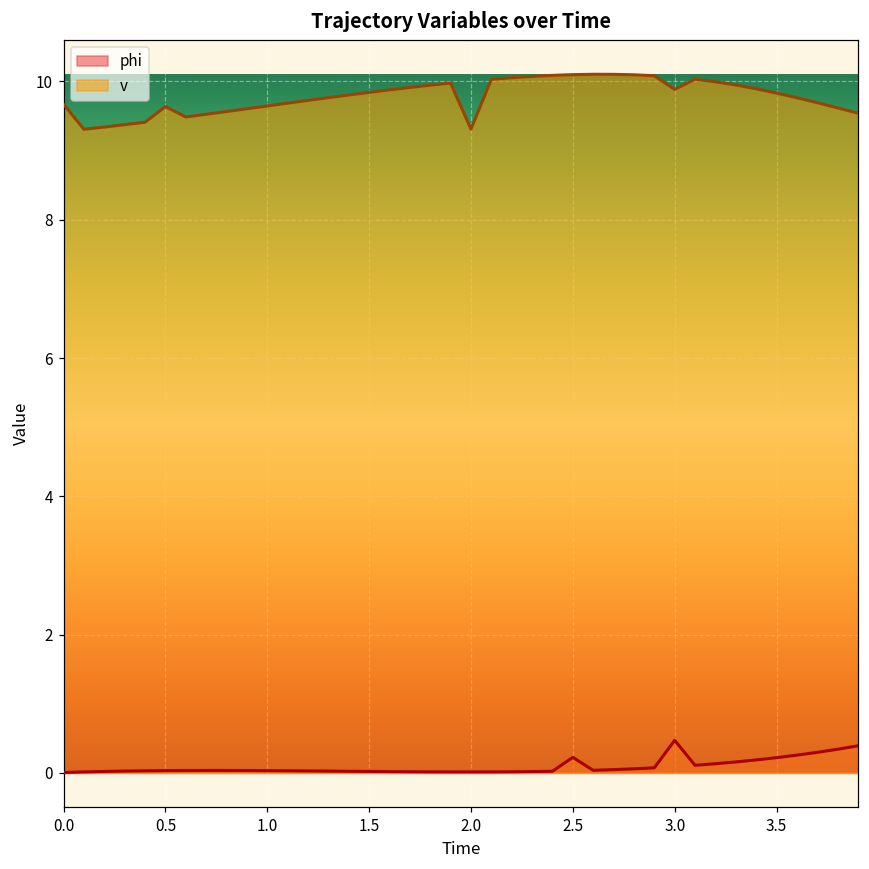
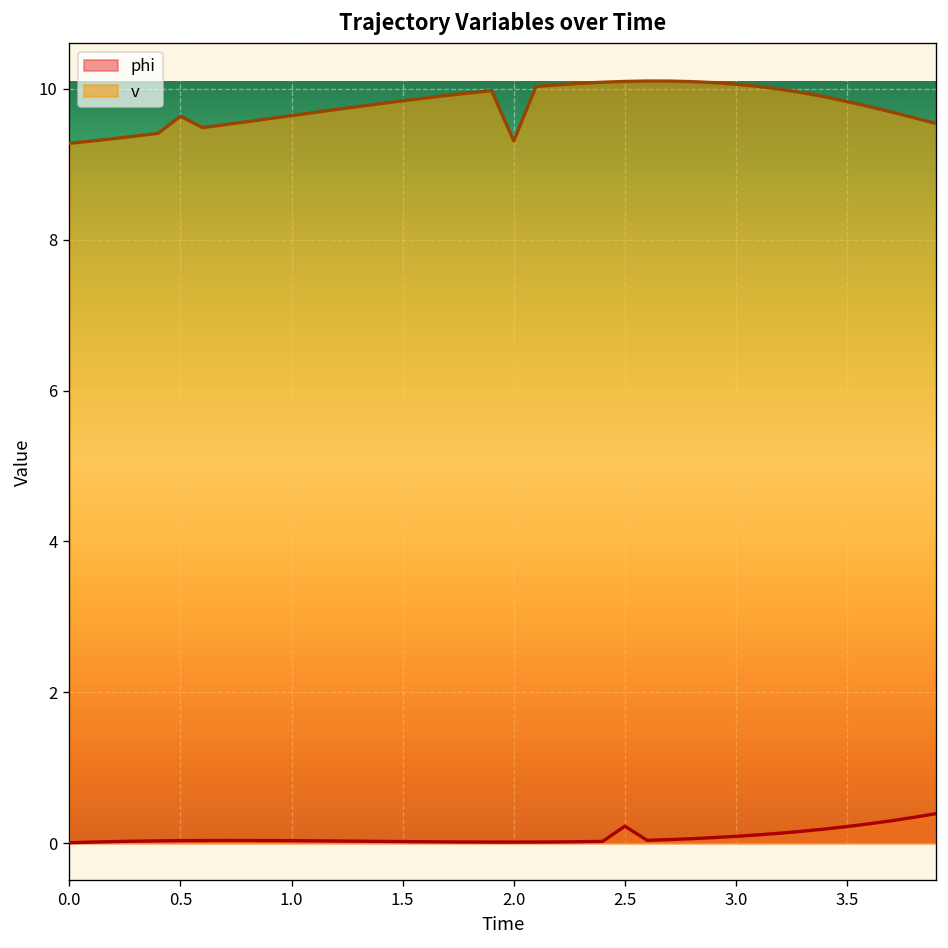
  {
    "phi": {
      "0.0": 0.0,
      "0.5": 0.0,
      "1.0": 0.0,
      "1.5": 0.0,
      "2.0": 0.0,
      "2.5": 0.2,
-     "3.0": 0.5,
+     "3.0": 0.1,
      "3.5": 0.2
    },
    "v": {
-     "0.0": 9.7,
+     "0.0": 9.3,
      "0.5": 9.6,
      "1.0": 9.6,
      "1.5": 9.8,
      "2.0": 9.3,
      "2.5": 10.1,
-     "3.0": 9.9,
+     "3.0": 10.1,
      "3.5": 9.8
    }
  }
